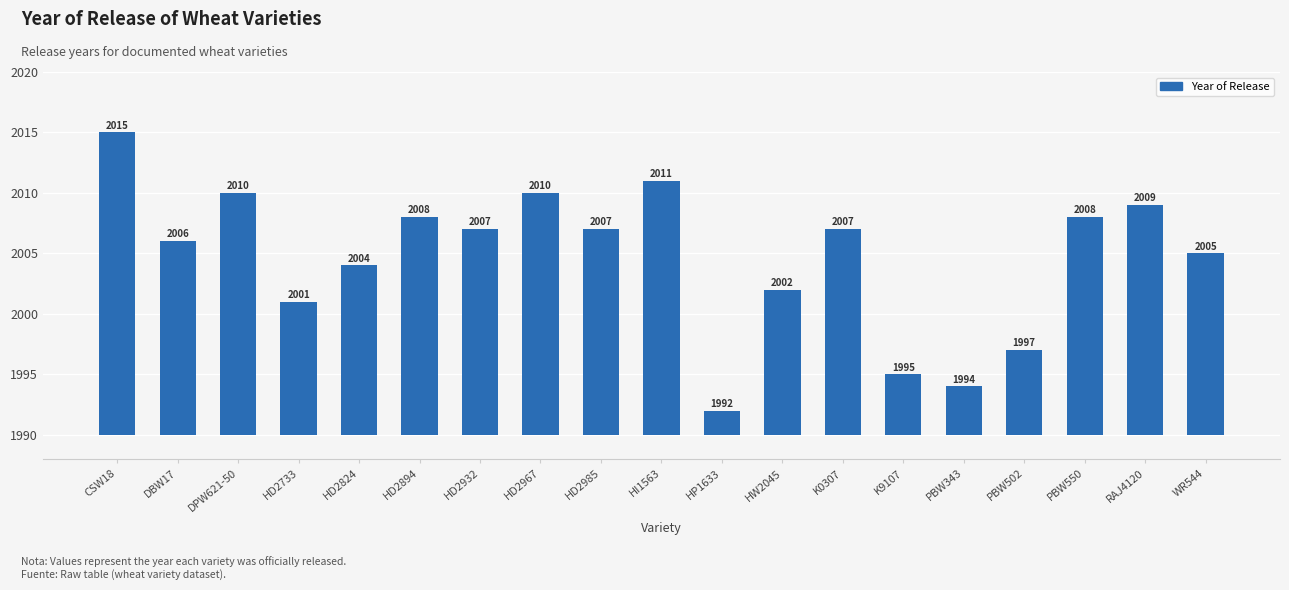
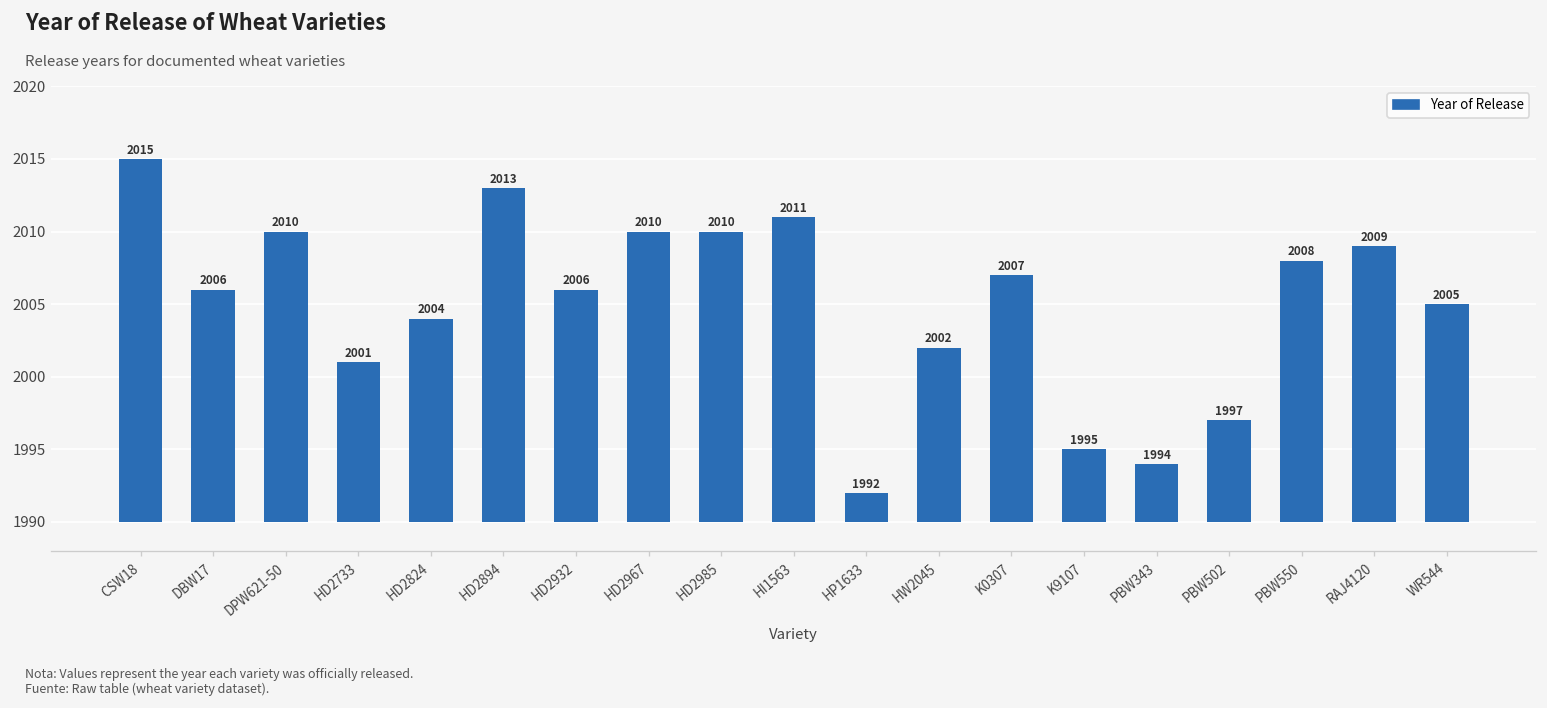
  {
-   "HD2894": 2008,
-   "HD2932": 2007,
-   "HD2985": 2007
+   "HD2894": 2013,
+   "HD2932": 2006,
+   "HD2985": 2010
  }
